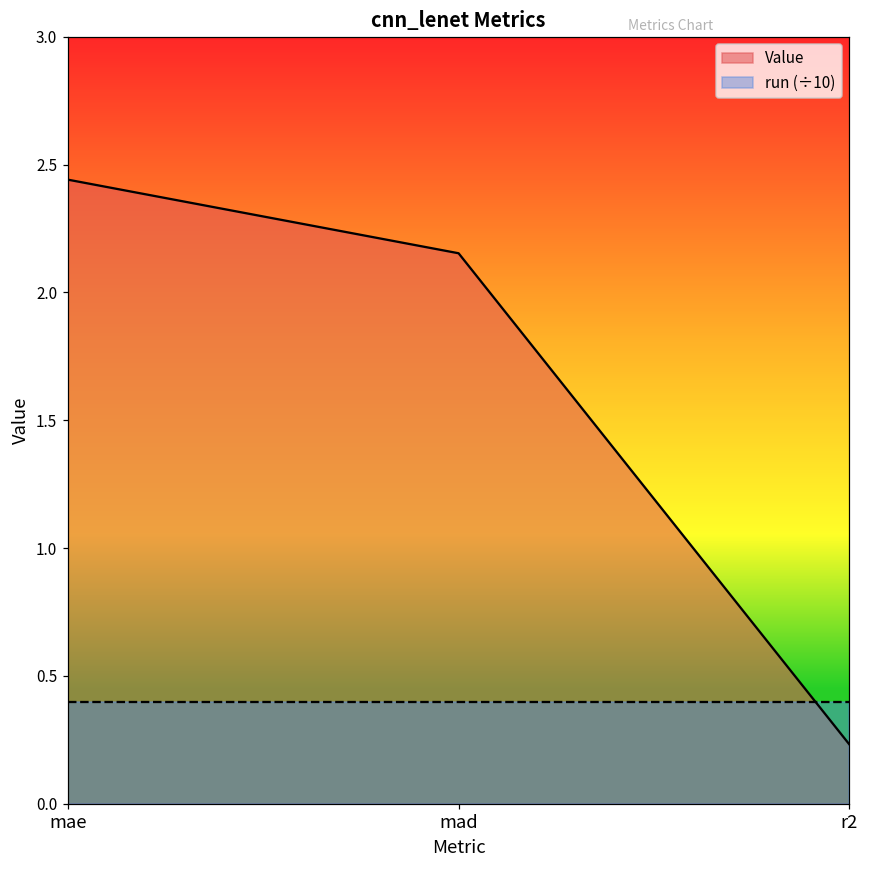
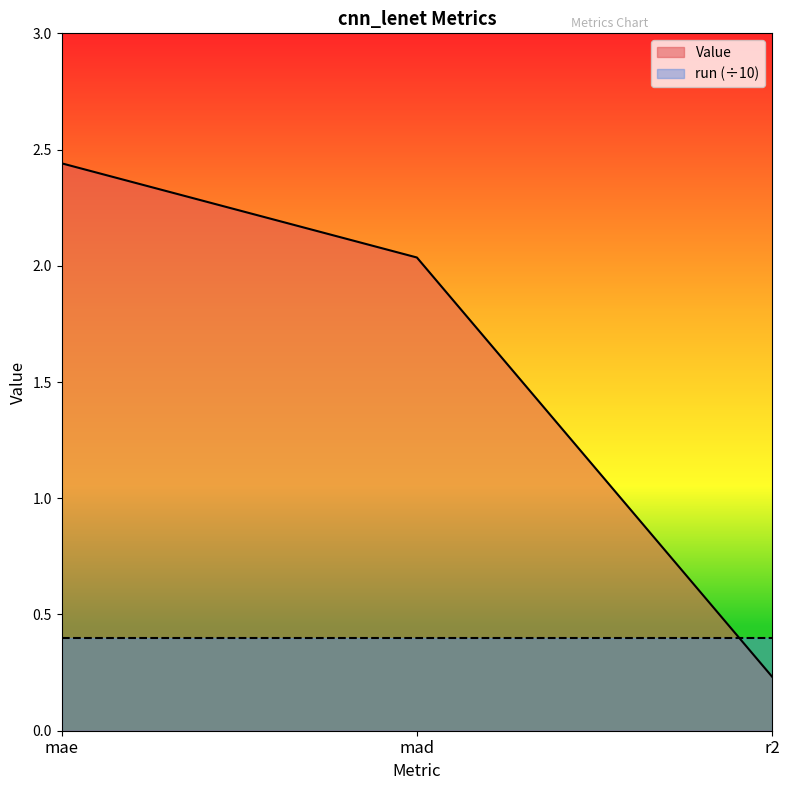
  {
    "Value": {
      "mae": 2.44,
-     "mad": 2.15,
+     "mad": 2.04,
      "r2": 0.23
    },
    "run (÷10)": {
      "mae": 0.40,
      "mad": 0.40,
      "r2": 0.40
    }
  }
